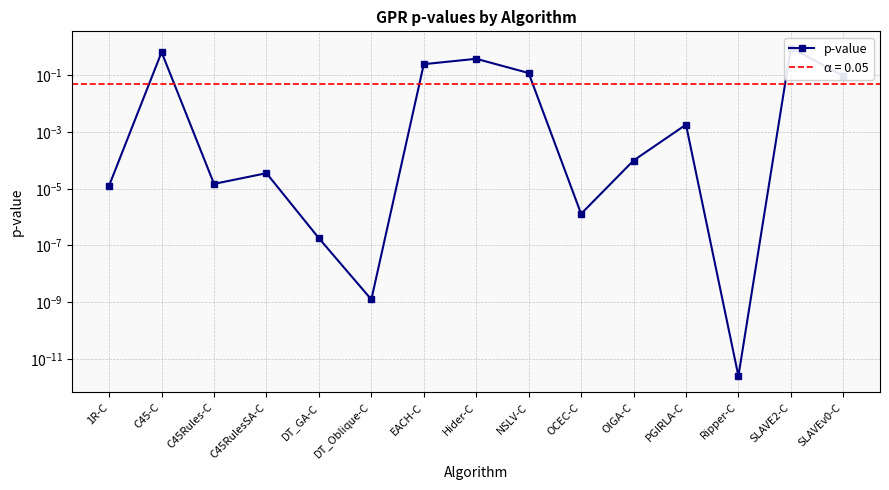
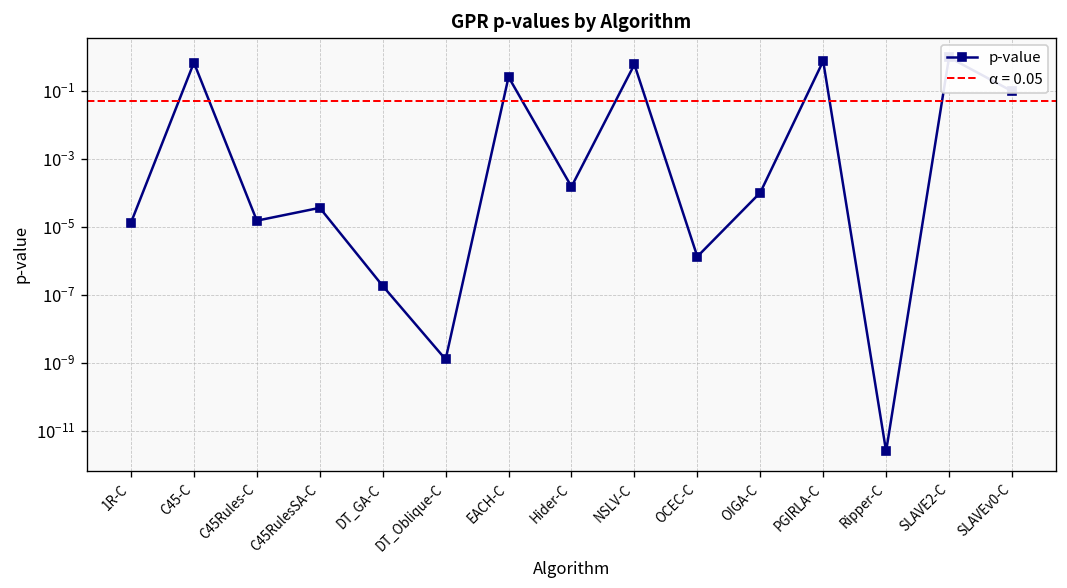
  {
    "1R-C": 0.00001,
    "C45-C": 0.7,
    "C45Rules-C": 0.00001,
    "C45RulesSA-C": 0.00004,
    "DT_GA-C": 0.0000002,
    "DT_Oblique-C": 0.000000001,
    "EACH-C": 0.2,
-   "Hider-C": 0.4,
-   "NSLV-C": 0.12,
+   "Hider-C": 0.0001,
+   "NSLV-C": 0.6,
    "OCEC-C": 0.000001,
    "OIGA-C": 0.0001,
-   "PGIRLA-C": 0.002,
+   "PGIRLA-C": 0.7,
    "Ripper-C": 0.000000000002
  }
